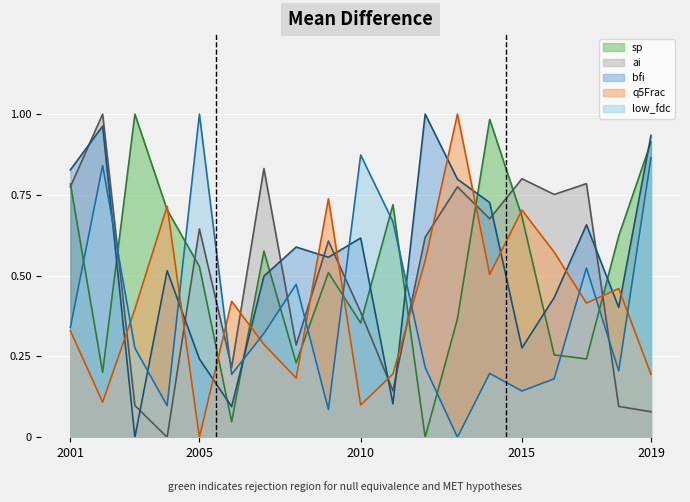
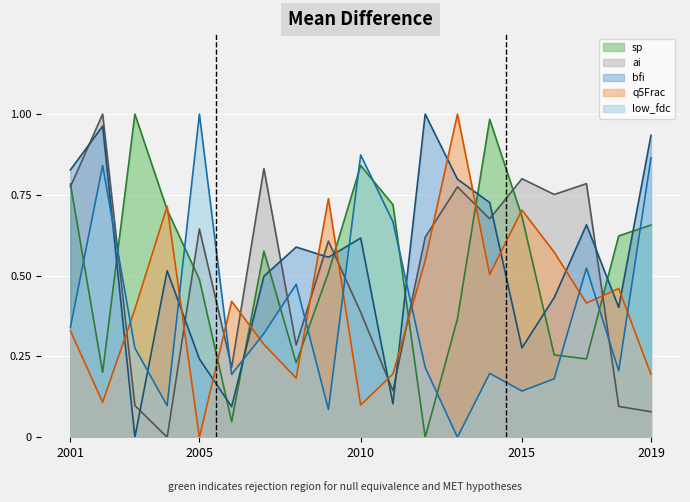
  {
    "sp": {
      "2001": 0.78,
-     "2005": 0.53,
-     "2010": 0.35,
+     "2005": 0.49,
+     "2010": 0.84,
      "2015": 0.68,
-     "2019": 0.91
+     "2019": 0.66
    },
    "q5Frac": {
      "2001": 0.33,
      "2005": 0.00,
      "2010": 0.10,
      "2015": 0.70,
      "2019": 0.19
    }
  }
